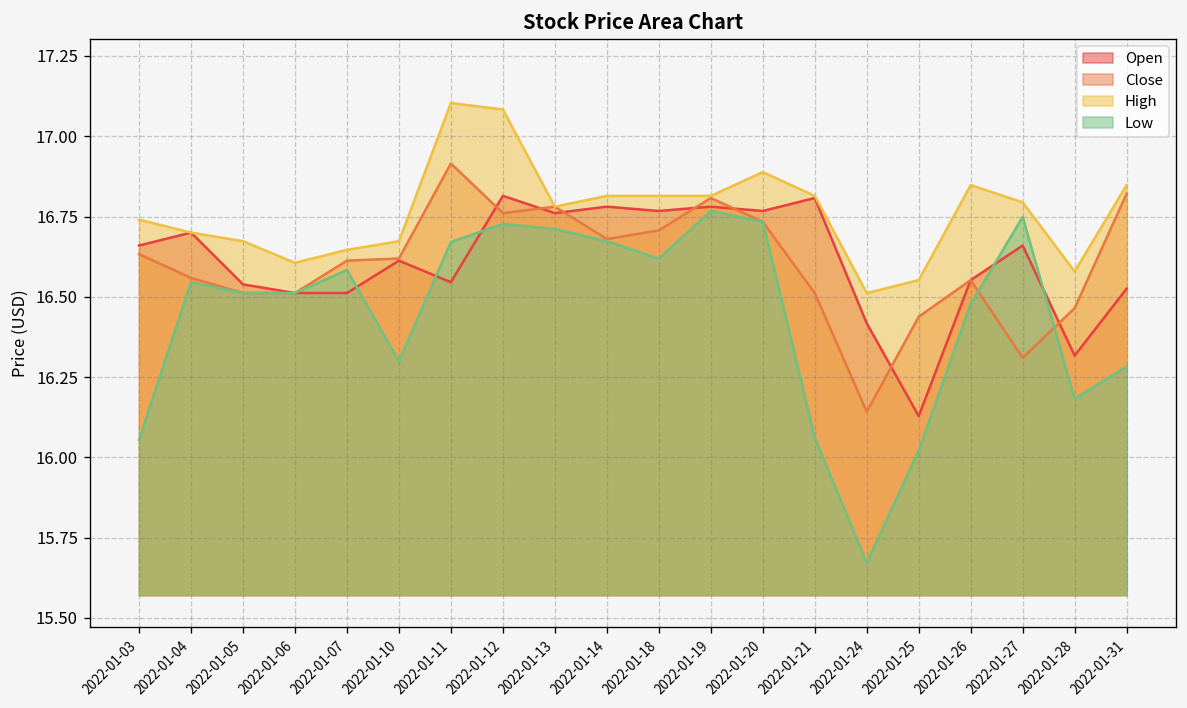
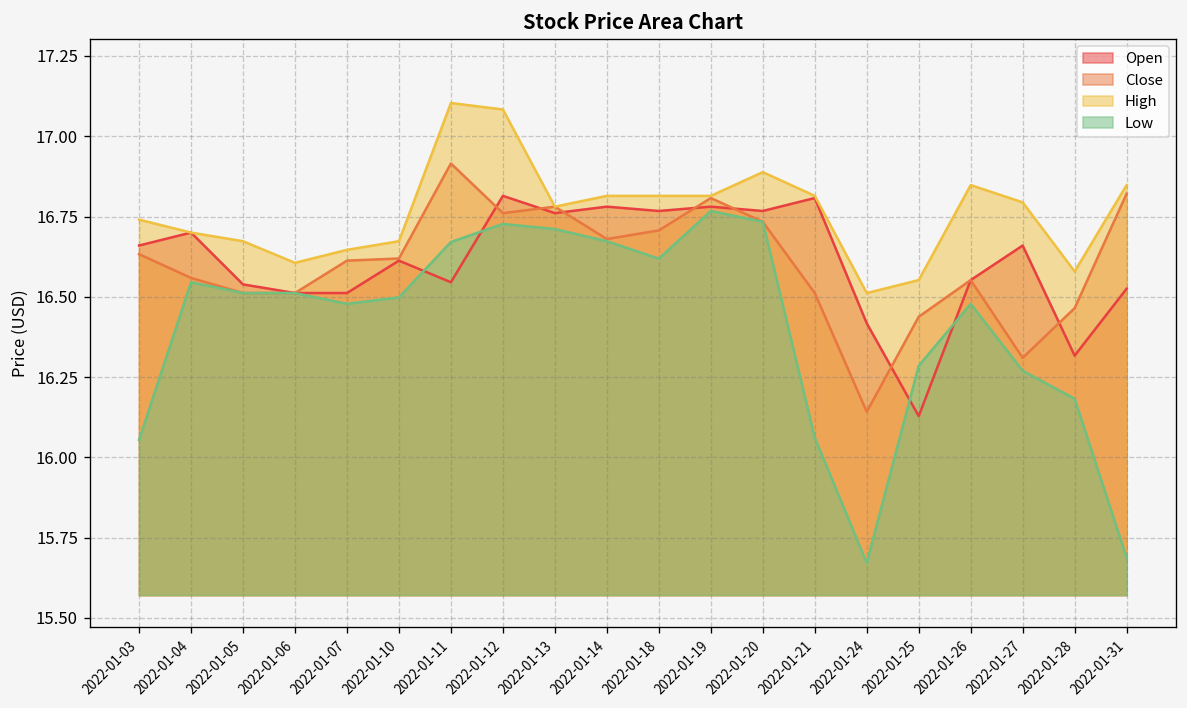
  {
    "Low": {
      "2022-01-03": 16.05,
      "2022-01-04": 16.55,
-     "2022-01-07": 16.58,
-     "2022-01-10": 16.30,
+     "2022-01-07": 16.48,
+     "2022-01-10": 16.50,
      "2022-01-11": 16.67,
      "2022-01-12": 16.73,
      "2022-01-13": 16.71,
      "2022-01-18": 16.62,
      "2022-01-19": 16.77,
      "2022-01-21": 16.06,
      "2022-01-24": 15.67,
-     "2022-01-25": 16.02,
+     "2022-01-25": 16.29,
      "2022-01-26": 16.48,
-     "2022-01-27": 16.75,
+     "2022-01-27": 16.27,
      "2022-01-28": 16.18,
-     "2022-01-31": 16.28
+     "2022-01-31": 15.69
    }
  }
